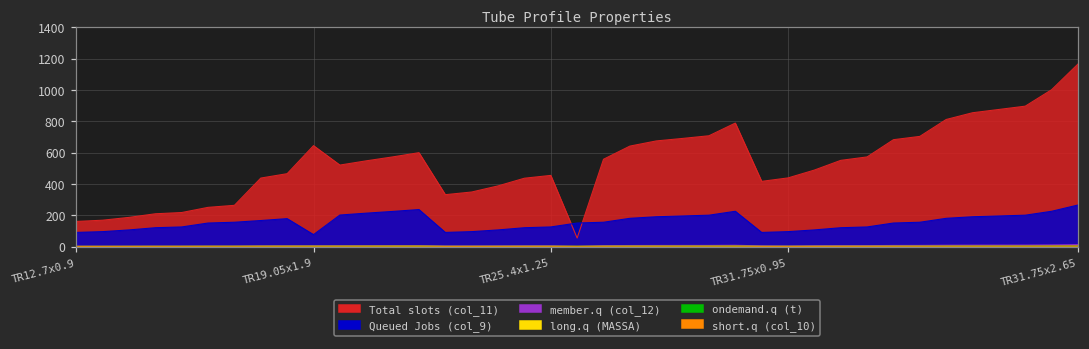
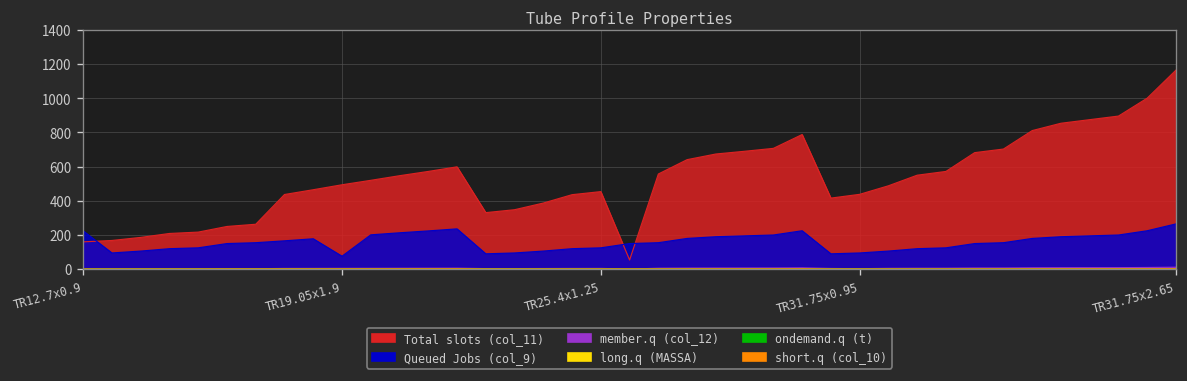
  {
    "Total slots (col_11)": {
      "TR12.7x0.9": 160,
-     "TR19.05x1.9": 640,
+     "TR19.05x1.9": 490,
      "TR25.4x1.25": 450,
      "TR31.75x0.95": 440,
      "TR31.75x2.65": 1170
    },
    "Queued Jobs (col_9)": {
-     "TR12.7x0.9": 90,
+     "TR12.7x0.9": 220,
      "TR19.05x1.9": 80,
      "TR25.4x1.25": 130,
      "TR31.75x0.95": 100,
      "TR31.75x2.65": 270
    }
  }
